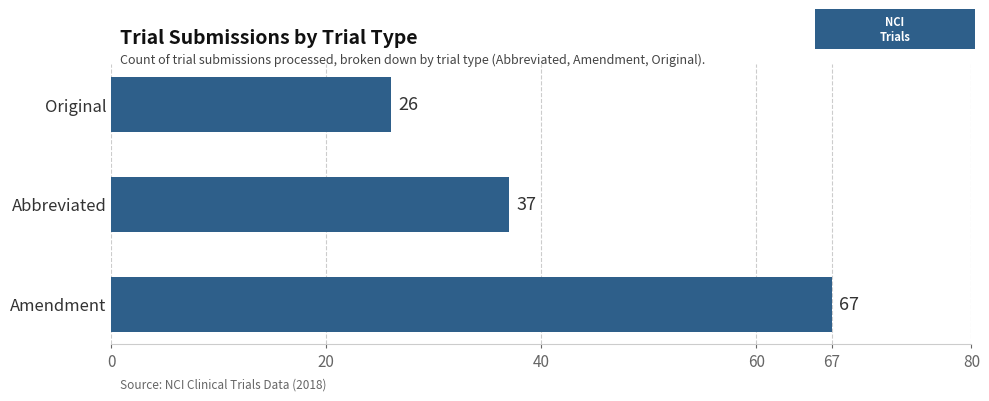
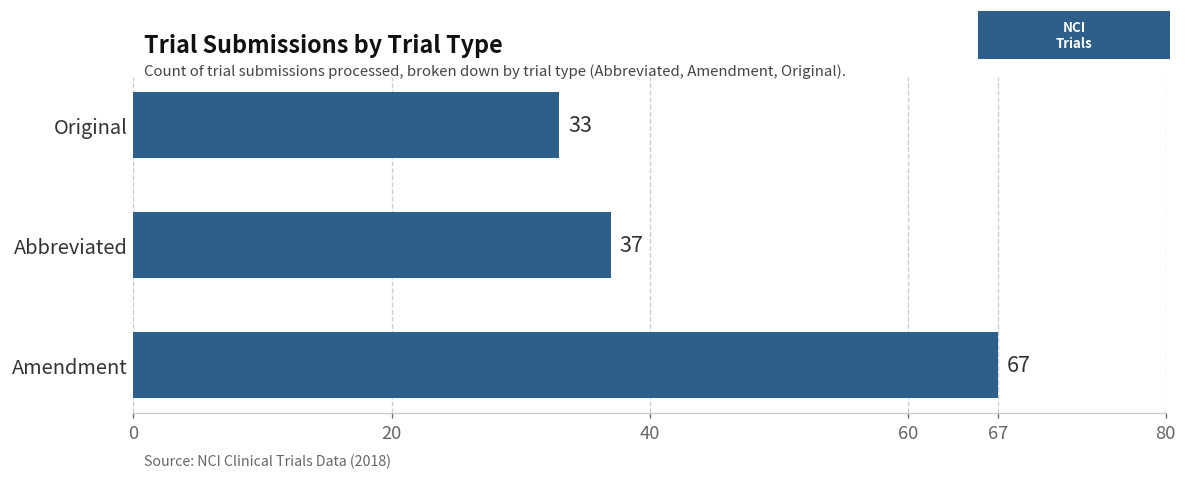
  {
-   "Original": 26,
+   "Original": 33,
    "Abbreviated": 37,
    "Amendment": 67
  }
